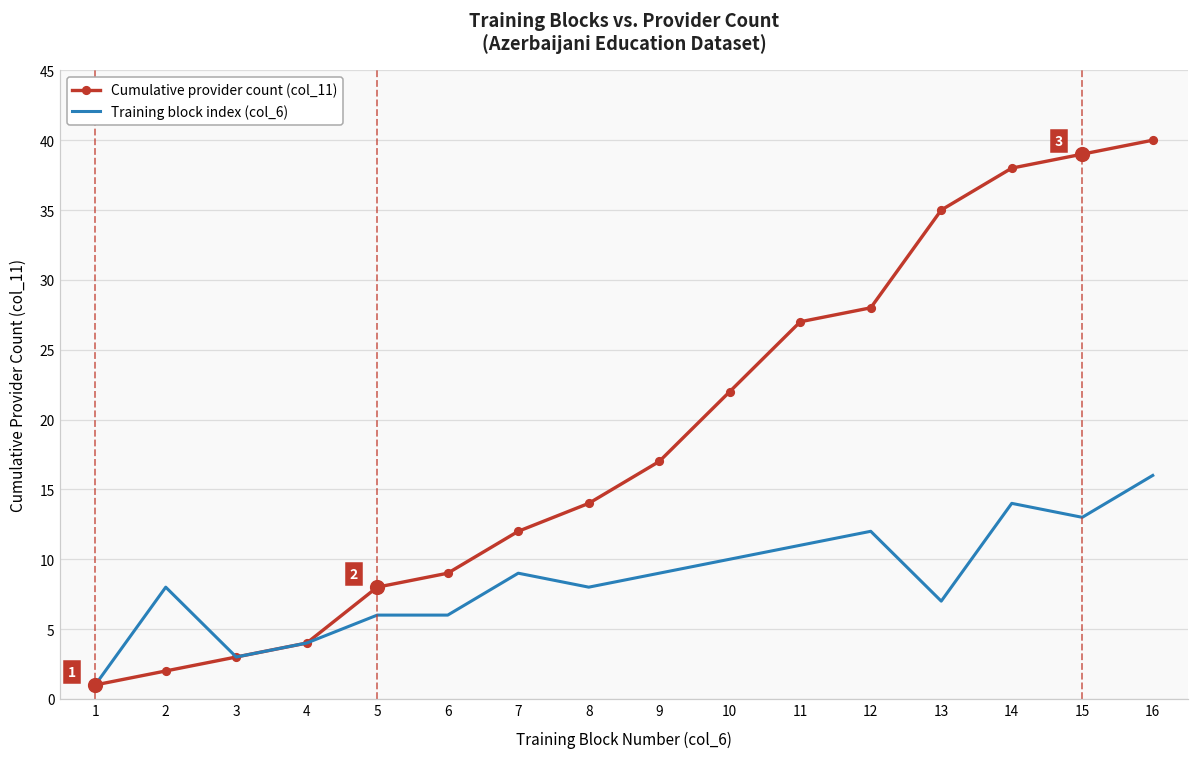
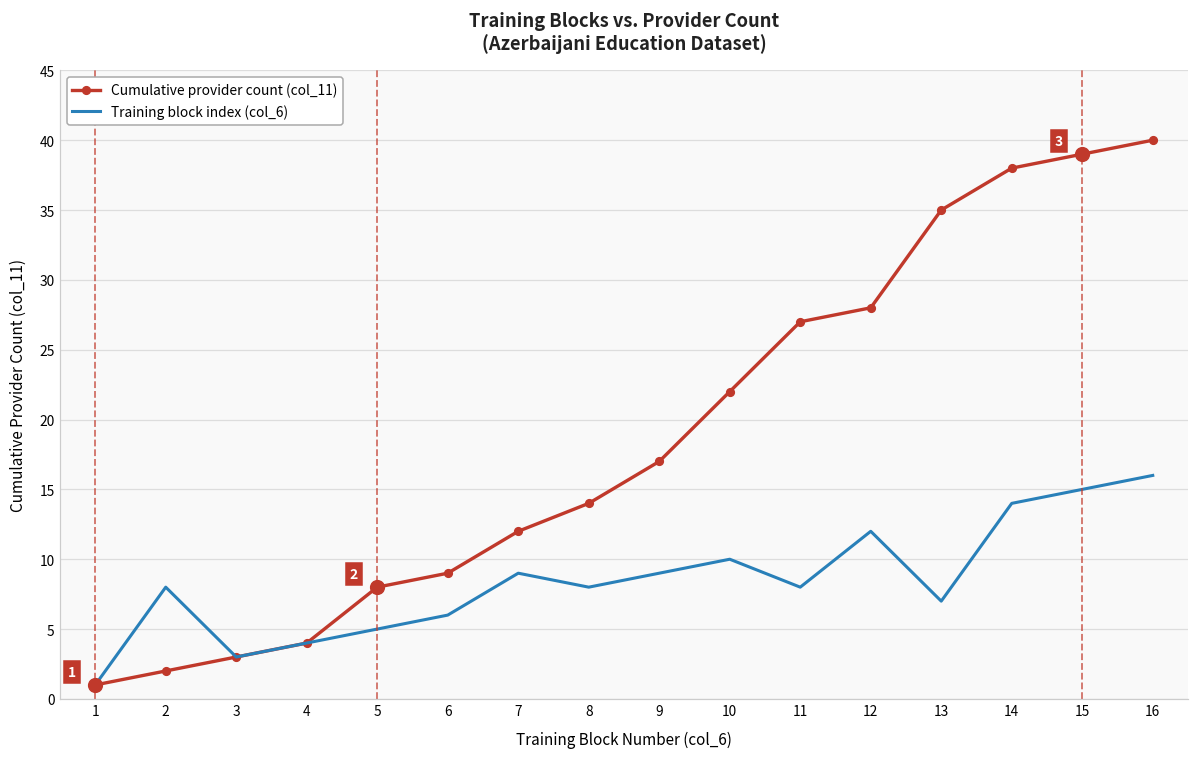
  {
    "Training block index (col_6)": {
      "2": 8,
-     "5": 6,
+     "5": 5,
      "6": 6,
      "7": 9,
      "8": 8,
      "9": 9,
      "10": 10,
-     "11": 11,
+     "11": 8,
      "12": 12,
      "13": 7,
      "14": 14,
-     "15": 13,
+     "15": 15,
      "16": 16
    }
  }
